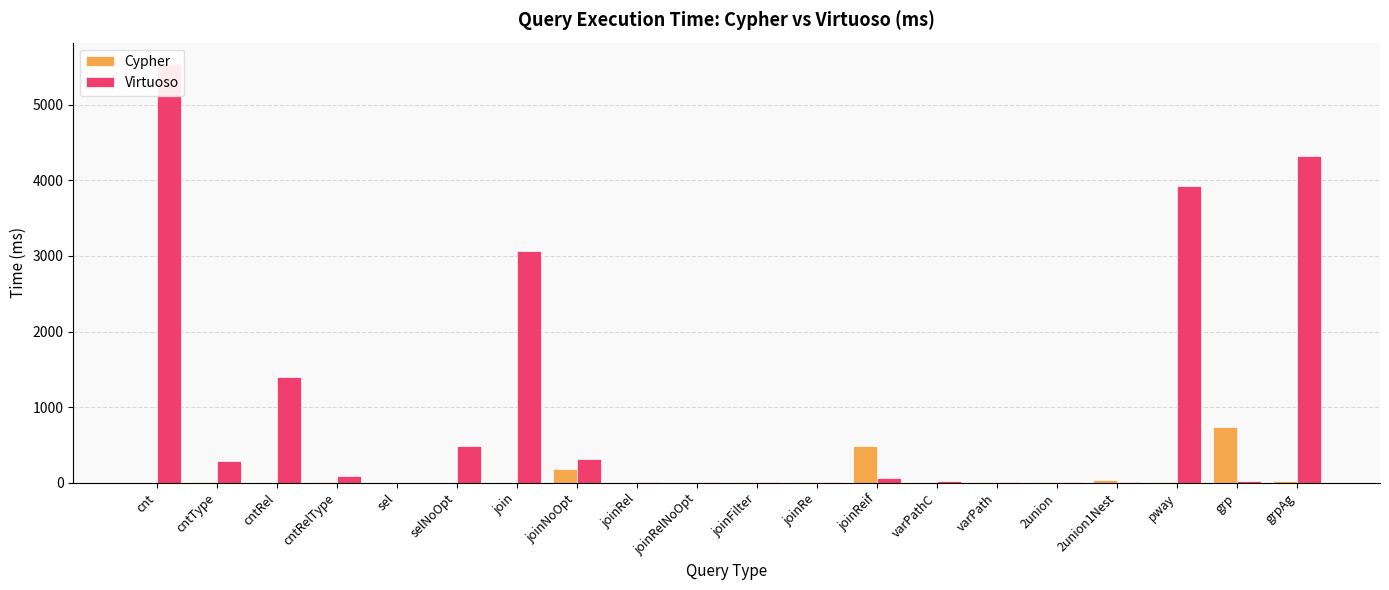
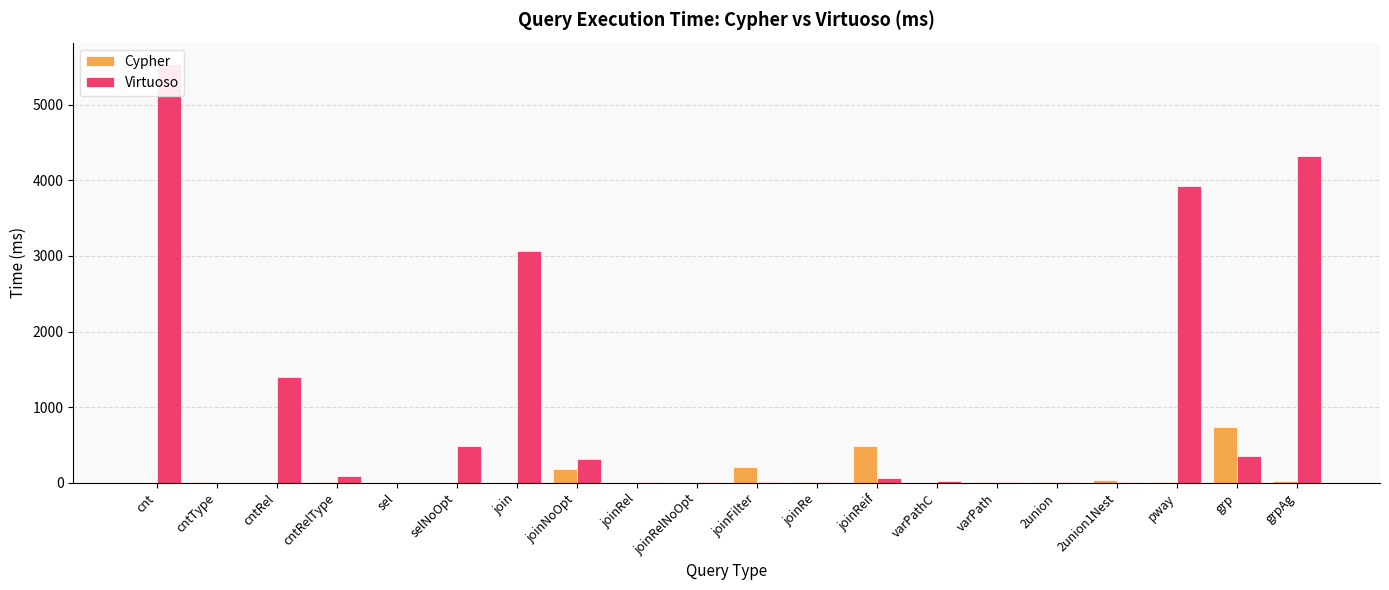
  {
    "Cypher": {
      "joinNoOpt": 200,
-     "joinFilter": 0,
+     "joinFilter": 200,
      "joinReif": 500,
      "2union1Nest": 0,
      "grp": 700
    },
    "Virtuoso": {
-     "cntType": 300,
+     "cntType": 0,
      "cntRel": 1400,
      "cntRelType": 100,
      "selNoOpt": 500,
      "join": 3100,
      "joinNoOpt": 300,
      "joinReif": 100,
      "pway": 3900,
-     "grp": 0,
+     "grp": 300,
      "grpAg": 4300
    }
  }
